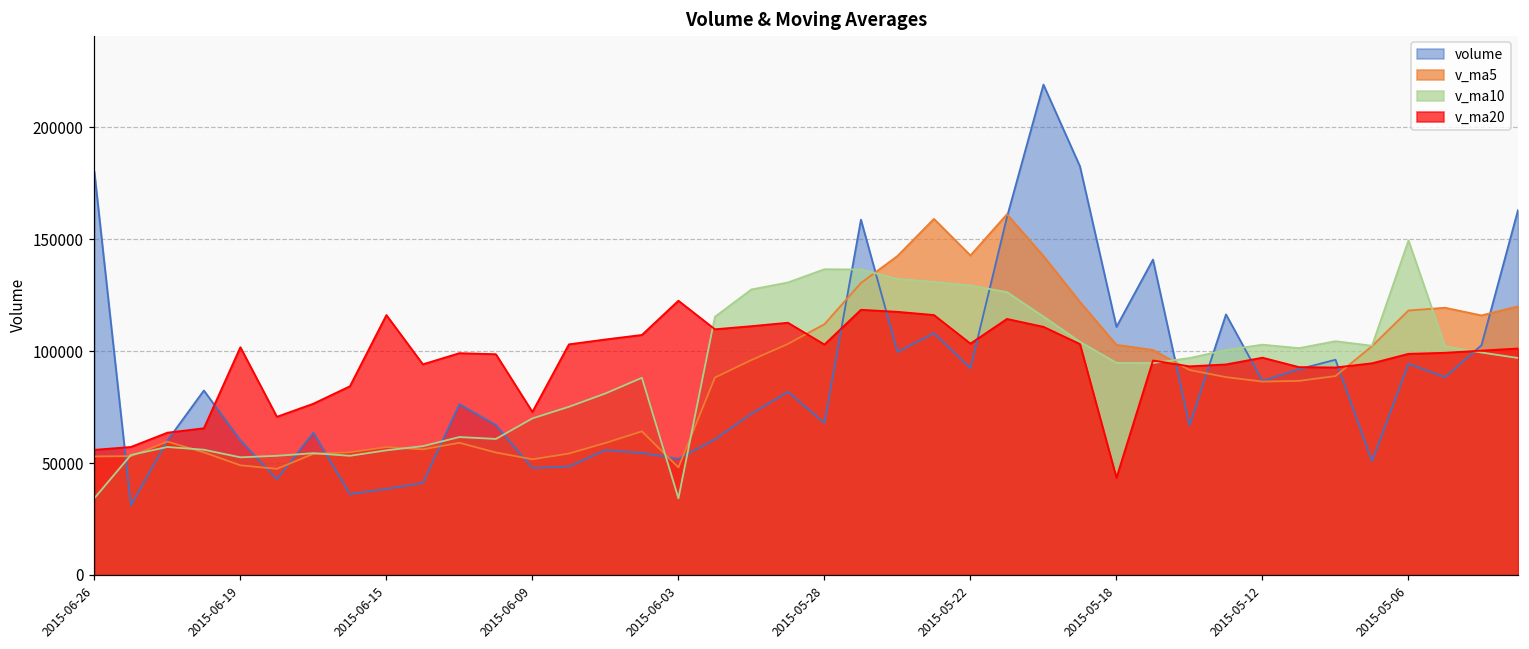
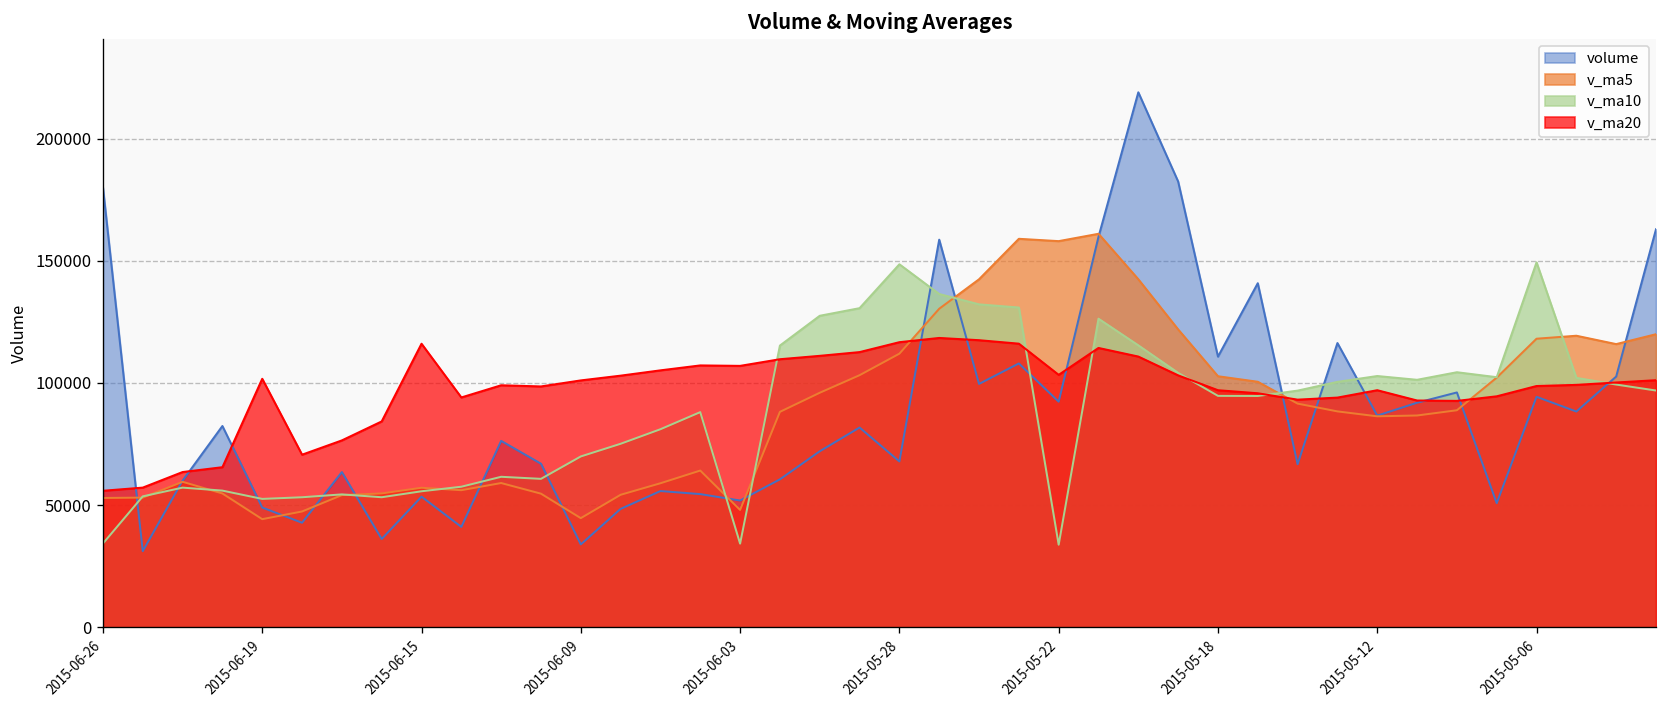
  {
    "volume": {
      "2015-06-26": 180000,
-     "2015-06-19": 60000,
-     "2015-06-15": 38000,
-     "2015-06-09": 48000,
+     "2015-06-19": 49000,
+     "2015-06-15": 53000,
+     "2015-06-09": 34000,
      "2015-06-03": 52000,
      "2015-05-28": 68000,
      "2015-05-22": 92000,
      "2015-05-18": 111000,
      "2015-05-06": 94000
    },
    "v_ma5": {
      "2015-06-26": 53000,
-     "2015-06-19": 49000,
+     "2015-06-19": 44000,
      "2015-06-15": 57000,
-     "2015-06-09": 52000,
+     "2015-06-09": 45000,
      "2015-06-03": 48000,
      "2015-05-28": 112000,
-     "2015-05-22": 143000,
+     "2015-05-22": 158000,
      "2015-05-18": 103000,
      "2015-05-06": 118000
    },
    "v_ma10": {
      "2015-06-26": 34000,
      "2015-06-19": 53000,
      "2015-06-15": 56000,
      "2015-06-09": 70000,
      "2015-06-03": 34000,
-     "2015-05-28": 137000,
-     "2015-05-22": 129000,
+     "2015-05-28": 149000,
+     "2015-05-22": 34000,
      "2015-05-18": 95000,
      "2015-05-12": 103000,
      "2015-05-06": 149000
    },
    "v_ma20": {
      "2015-06-26": 56000,
      "2015-06-19": 102000,
      "2015-06-15": 116000,
-     "2015-06-09": 73000,
-     "2015-06-03": 122000,
-     "2015-05-28": 103000,
+     "2015-06-09": 101000,
+     "2015-06-03": 107000,
+     "2015-05-28": 117000,
      "2015-05-22": 103000,
-     "2015-05-18": 43000,
+     "2015-05-18": 97000,
      "2015-05-12": 97000,
      "2015-05-06": 99000
    }
  }
